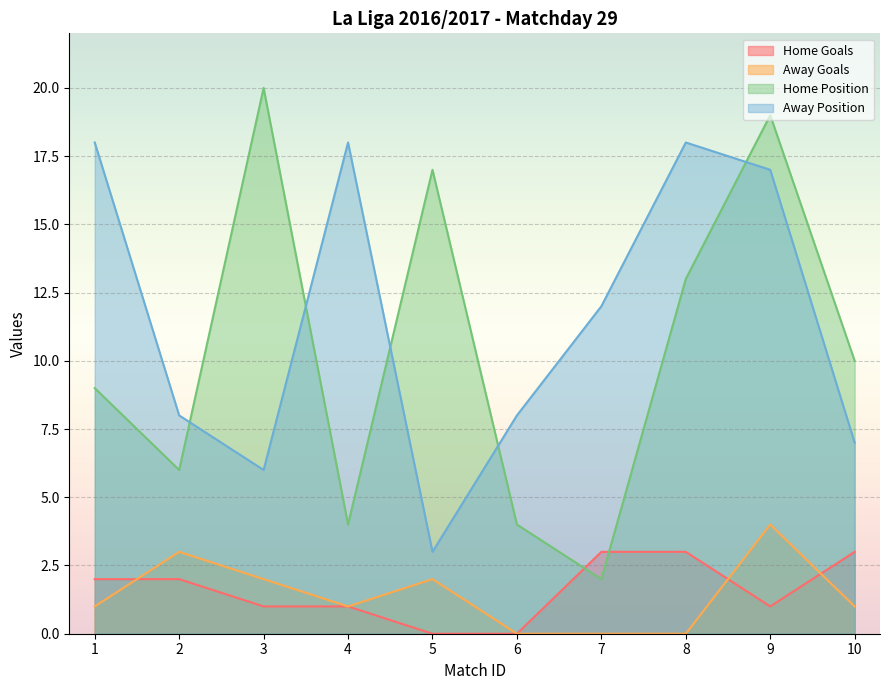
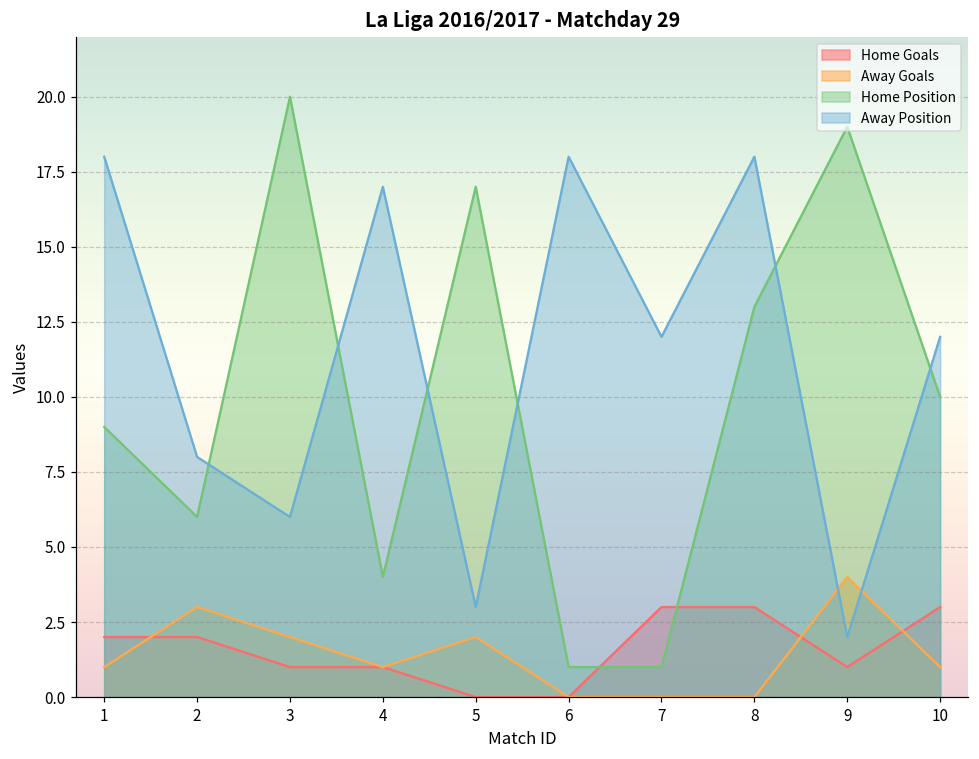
  {
    "Home Position": {
      "1": 9,
      "2": 6,
      "3": 20,
      "4": 4,
      "5": 17,
-     "6": 4,
-     "7": 2,
+     "6": 1,
+     "7": 1,
      "8": 13,
      "10": 10
    },
    "Away Position": {
      "1": 18,
      "2": 8,
      "3": 6,
-     "4": 18,
+     "4": 17,
      "5": 3,
-     "6": 8,
+     "6": 18,
      "7": 12,
      "8": 18,
-     "9": 17,
-     "10": 7
+     "9": 2,
+     "10": 12
    }
  }
